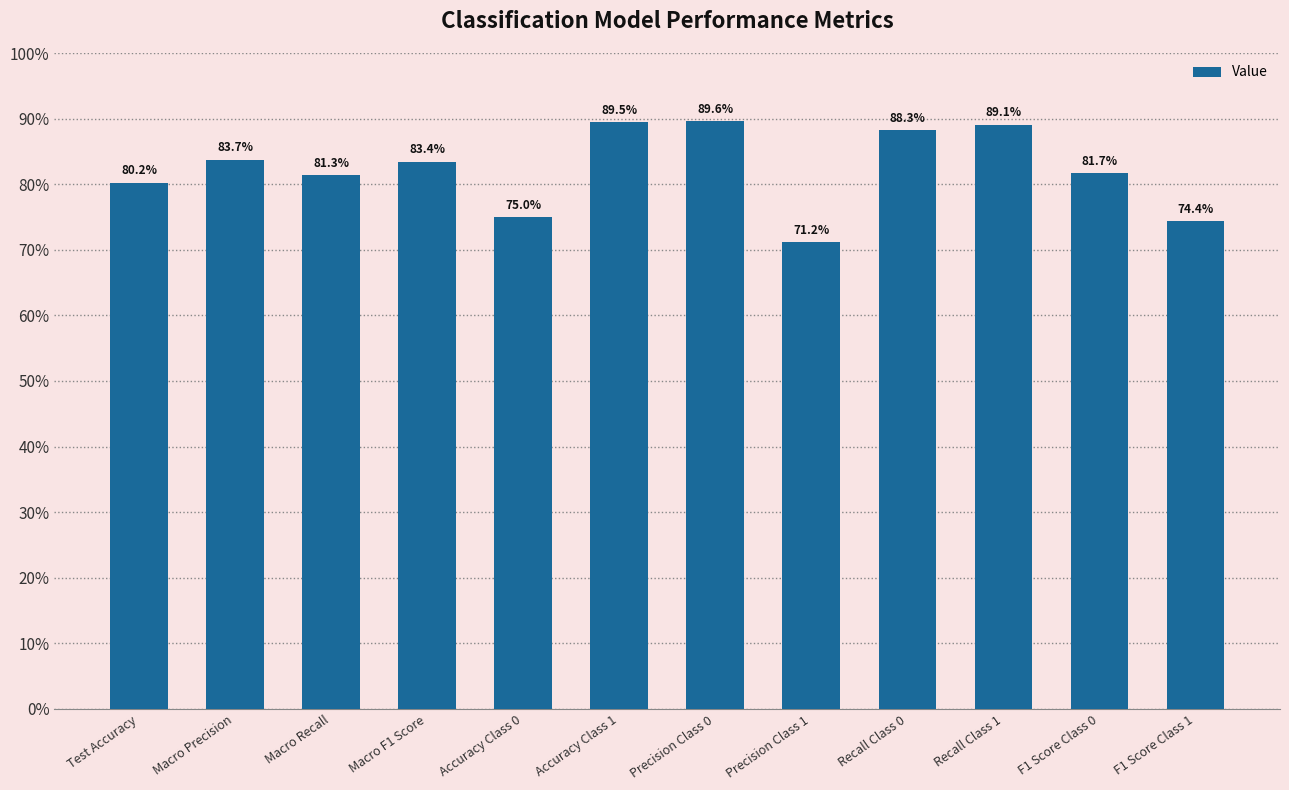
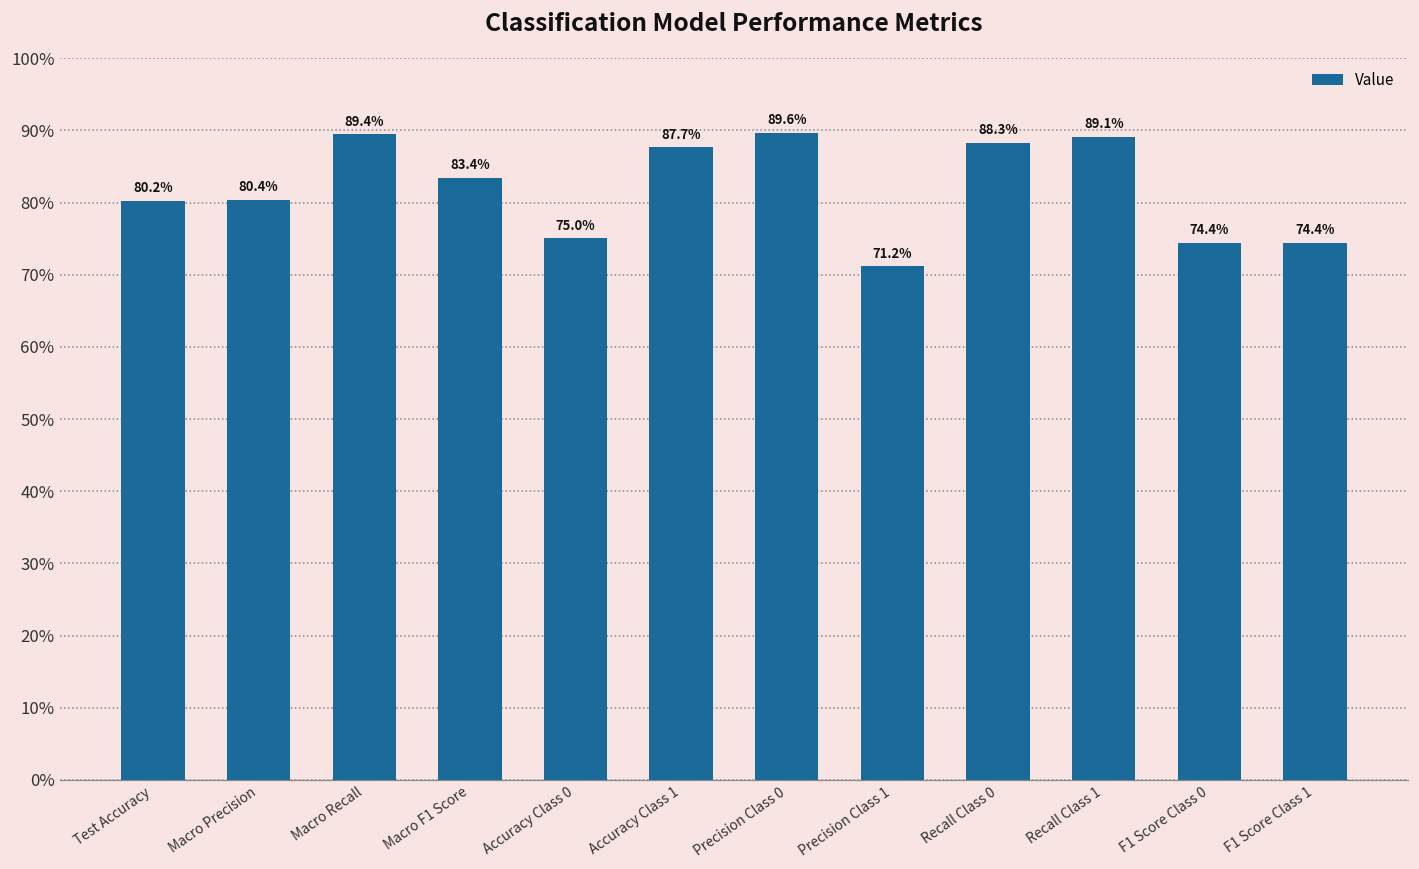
  {
    "Test Accuracy": "80.2%",
-   "Macro Precision": "83.7%",
-   "Macro Recall": "81.3%",
+   "Macro Precision": "80.4%",
+   "Macro Recall": "89.4%",
    "Macro F1 Score": "83.4%",
    "Accuracy Class 0": "75.0%",
-   "Accuracy Class 1": "89.5%",
+   "Accuracy Class 1": "87.7%",
    "Precision Class 0": "89.6%",
    "Precision Class 1": "71.2%",
    "Recall Class 0": "88.3%",
    "Recall Class 1": "89.1%",
-   "F1 Score Class 0": "81.7%",
+   "F1 Score Class 0": "74.4%",
    "F1 Score Class 1": "74.4%"
  }
